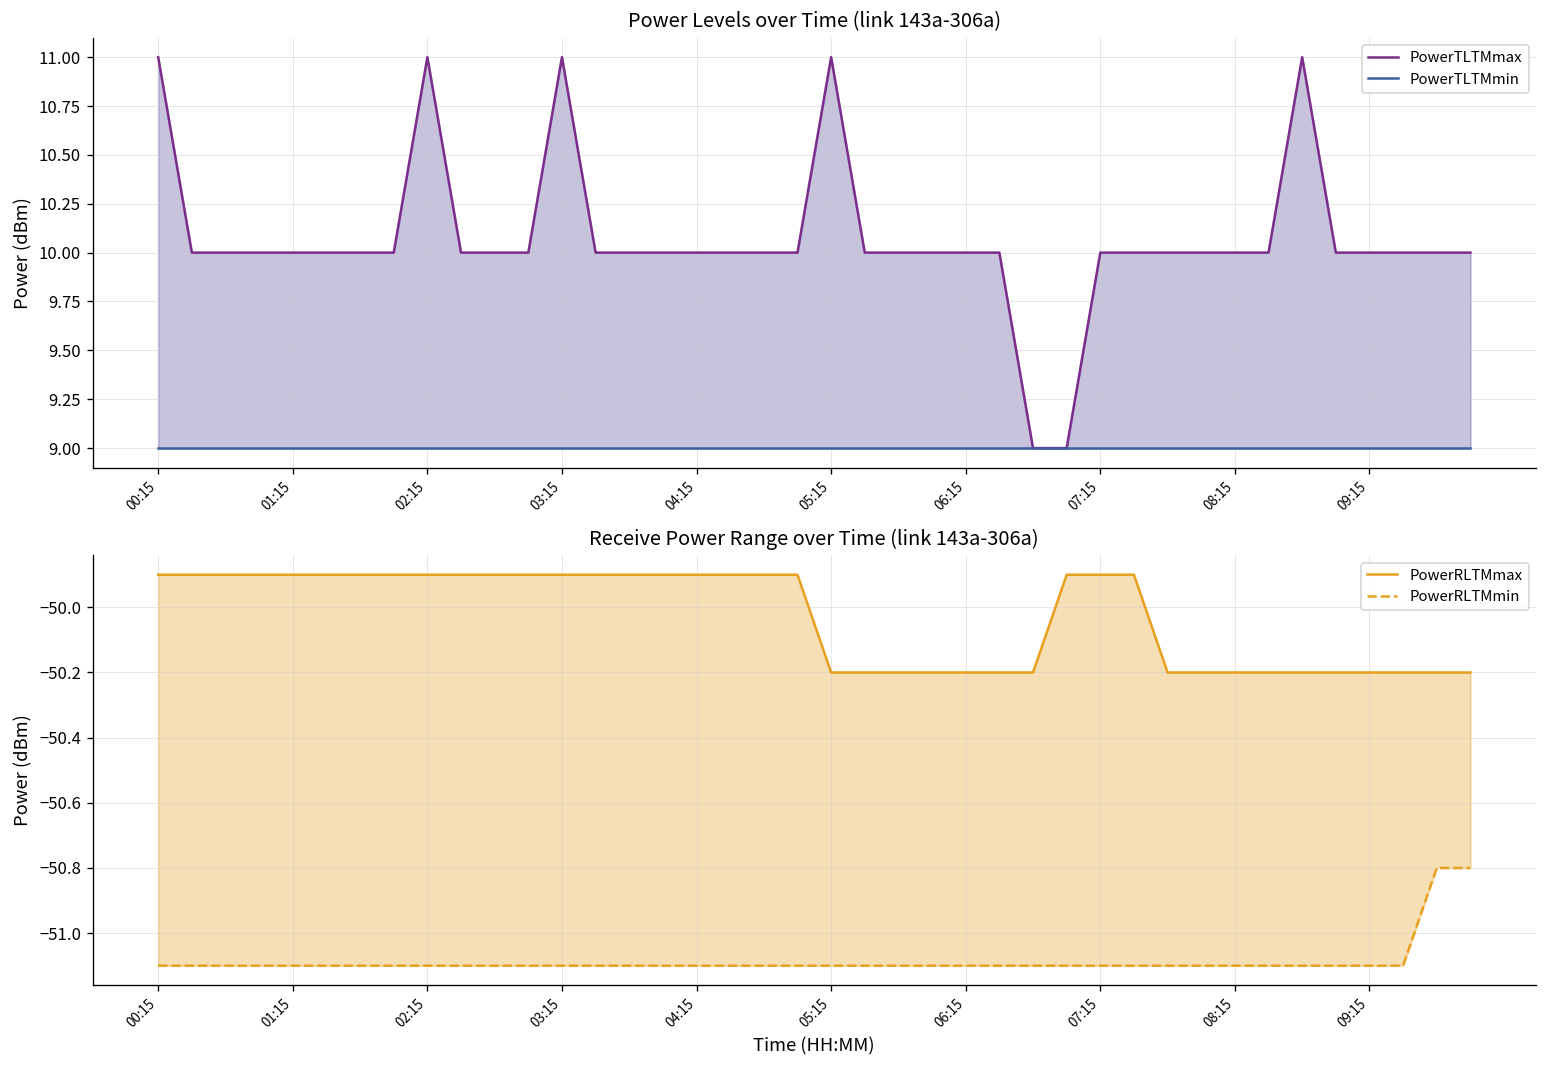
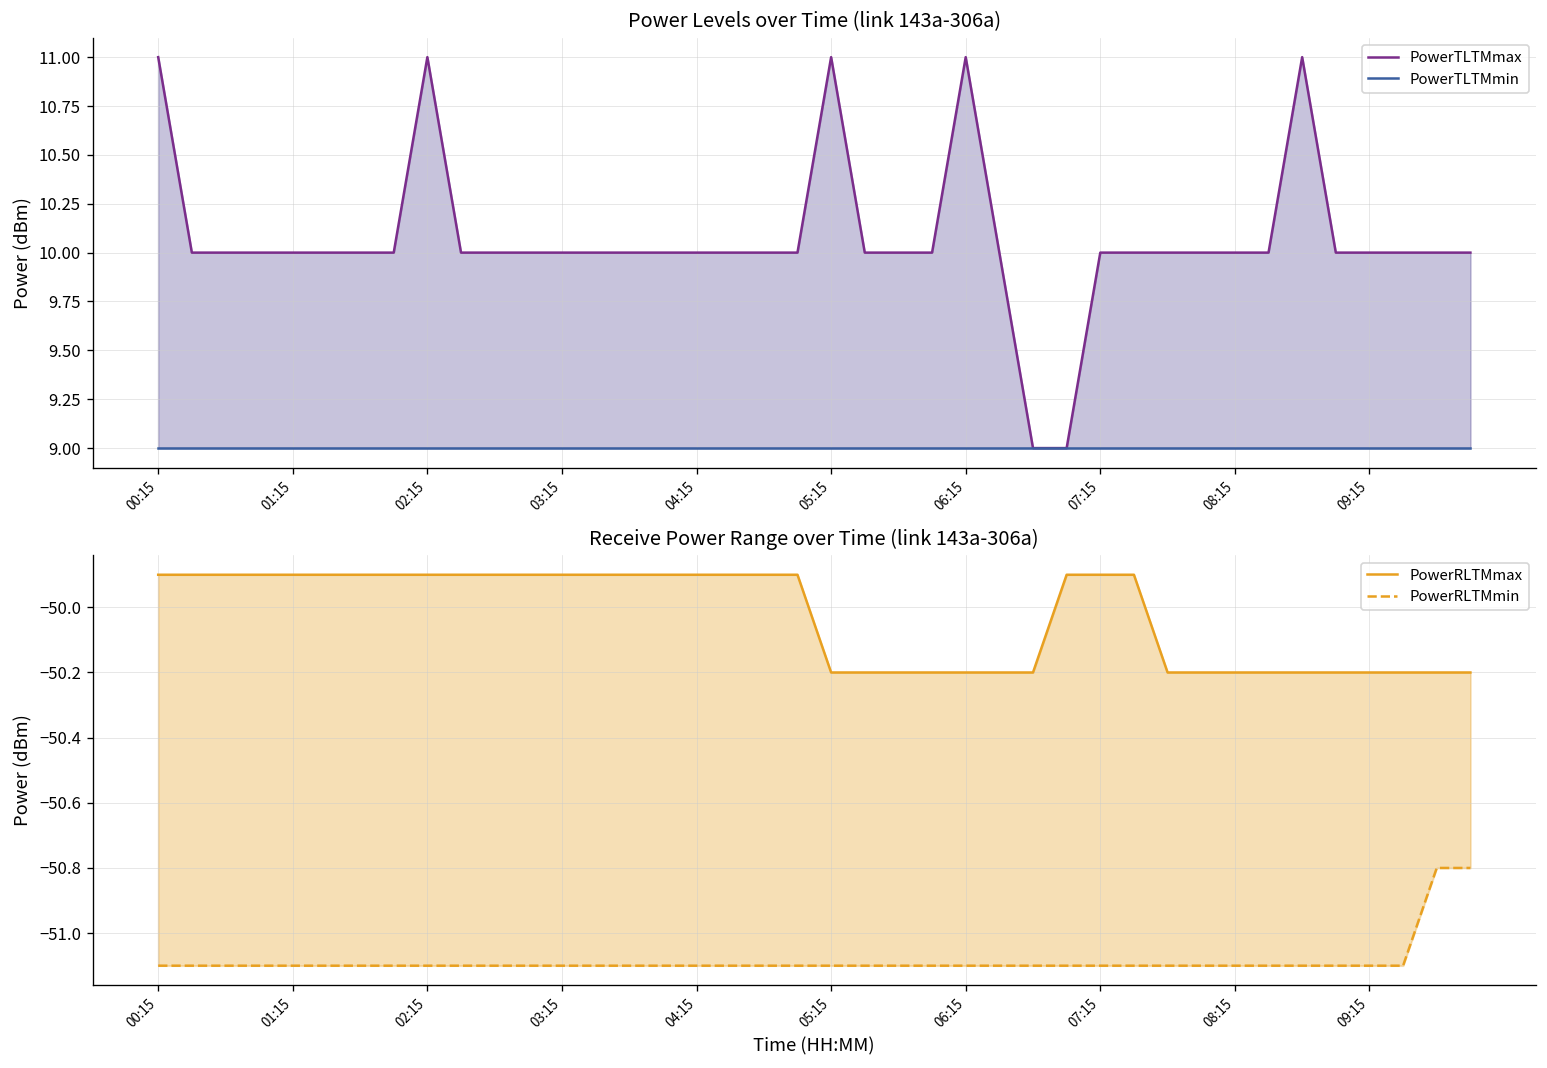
  {
    "Power Levels over Time (link 143a-306a)": {
      "PowerTLTMmax": {
        "00:15": 11,
        "01:15": 10,
        "02:15": 11,
-       "03:15": 11,
+       "03:15": 10,
        "04:15": 10,
        "05:15": 11,
-       "06:15": 10,
+       "06:15": 11,
        "07:15": 10,
        "08:15": 10,
        "09:15": 10
      },
      "PowerTLTMmin": {
        "00:15": 9,
        "01:15": 9,
        "02:15": 9,
        "03:15": 9,
        "04:15": 9,
        "05:15": 9,
        "06:15": 9,
        "07:15": 9,
        "08:15": 9,
        "09:15": 9
      }
    }
  }
